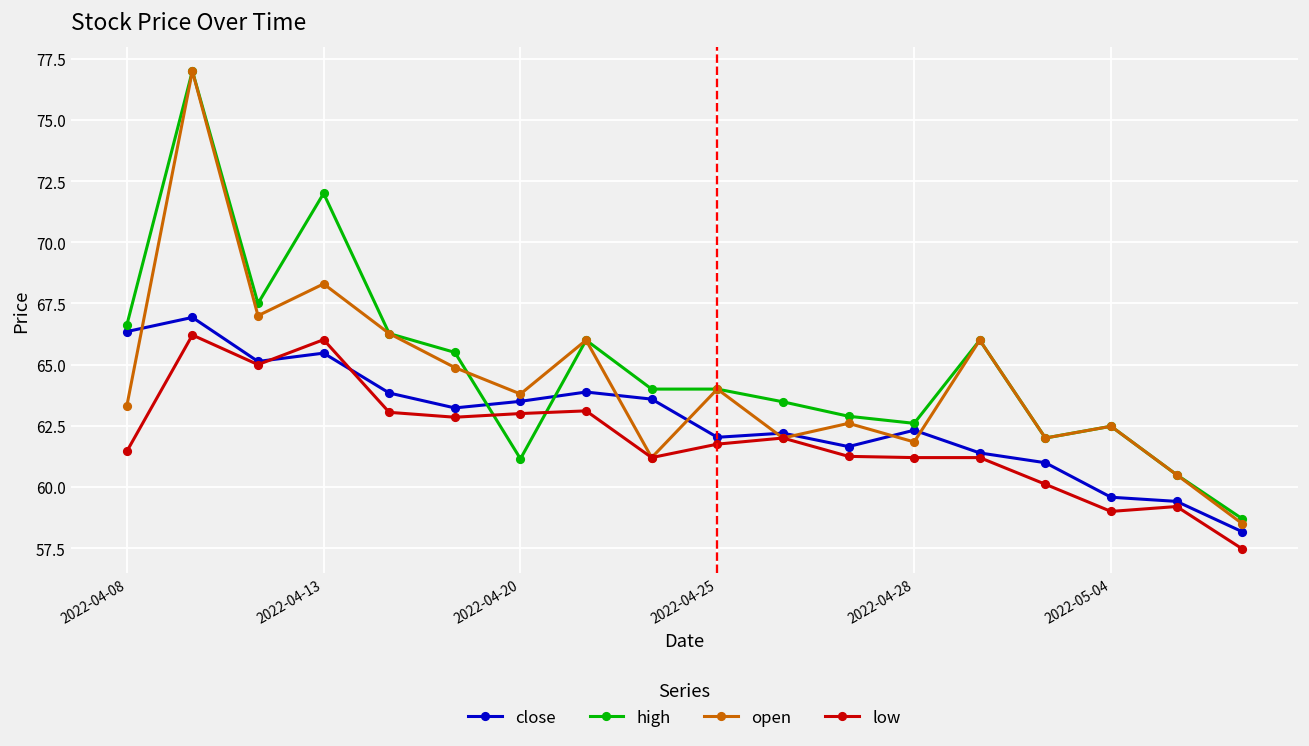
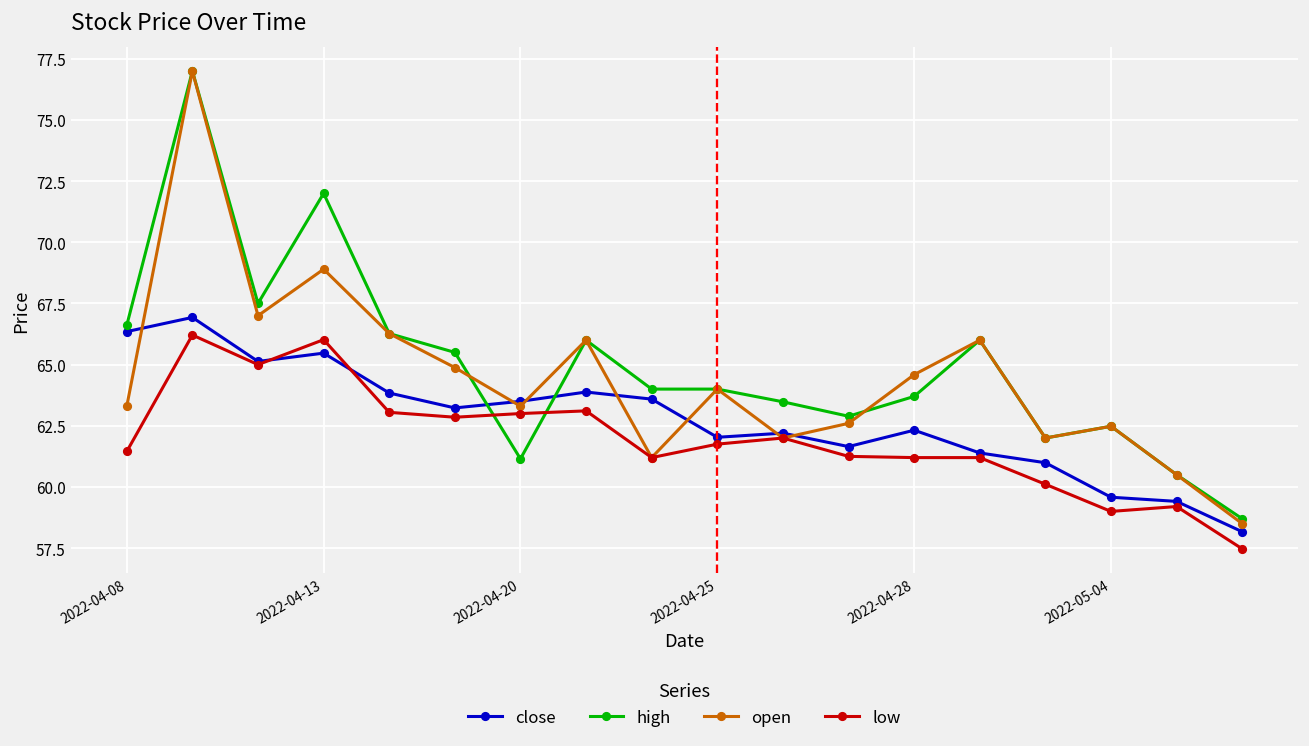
  {
    "close": {
      "2022-04-08": 66.4,
      "2022-04-13": 65.5,
      "2022-04-20": 63.5,
      "2022-04-25": 62.0,
      "2022-04-28": 62.3,
      "2022-05-04": 59.6
    },
    "high": {
      "2022-04-08": 66.6,
      "2022-04-13": 72.0,
      "2022-04-20": 61.2,
-     "2022-04-28": 62.6
+     "2022-04-28": 63.7
    },
    "open": {
      "2022-04-08": 63.3,
-     "2022-04-13": 68.3,
-     "2022-04-20": 63.8,
-     "2022-04-28": 61.8
+     "2022-04-13": 68.9,
+     "2022-04-20": 63.3,
+     "2022-04-28": 64.6
    },
    "low": {
      "2022-04-08": 61.5,
      "2022-04-13": 66.0,
      "2022-04-20": 63.0,
      "2022-04-25": 61.8,
      "2022-04-28": 61.2,
      "2022-05-04": 59.0
    }
  }
